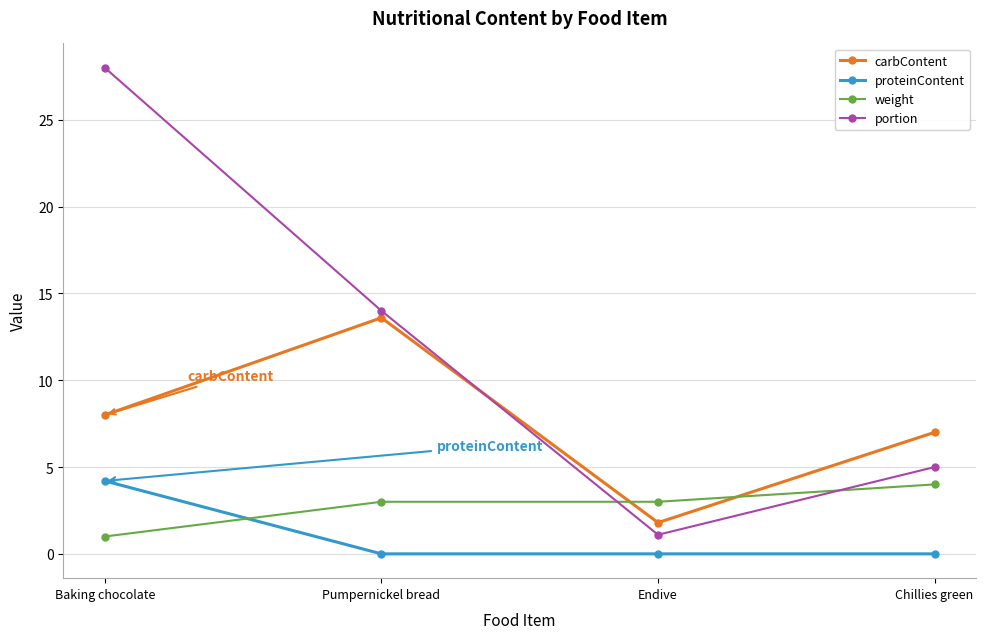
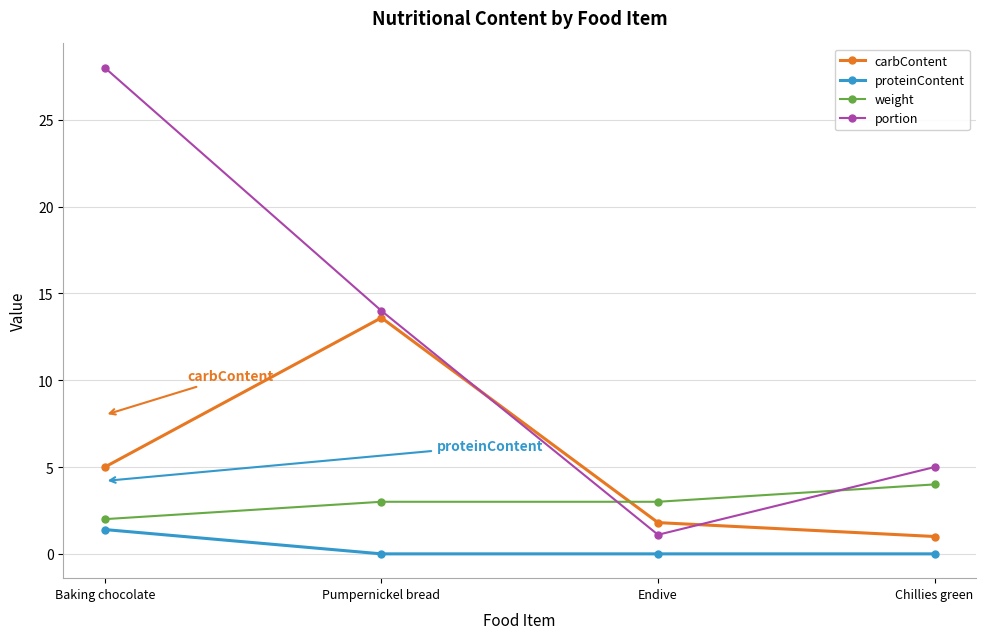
  {
    "carbContent": {
-     "Baking chocolate": 8,
+     "Baking chocolate": 5,
      "Pumpernickel bread": 13.6,
      "Endive": 1.8,
-     "Chillies green": 7
+     "Chillies green": 1
    },
    "proteinContent": {
-     "Baking chocolate": 4.2,
+     "Baking chocolate": 1.4,
      "Pumpernickel bread": 0.0,
      "Endive": 0.0,
      "Chillies green": 0.0
    },
    "weight": {
-     "Baking chocolate": 1,
+     "Baking chocolate": 2,
      "Pumpernickel bread": 3,
      "Endive": 3,
      "Chillies green": 4
    },
    "portion": {
      "Baking chocolate": 28.0,
      "Pumpernickel bread": 14.0,
      "Endive": 1.1,
      "Chillies green": 5.0
    }
  }
